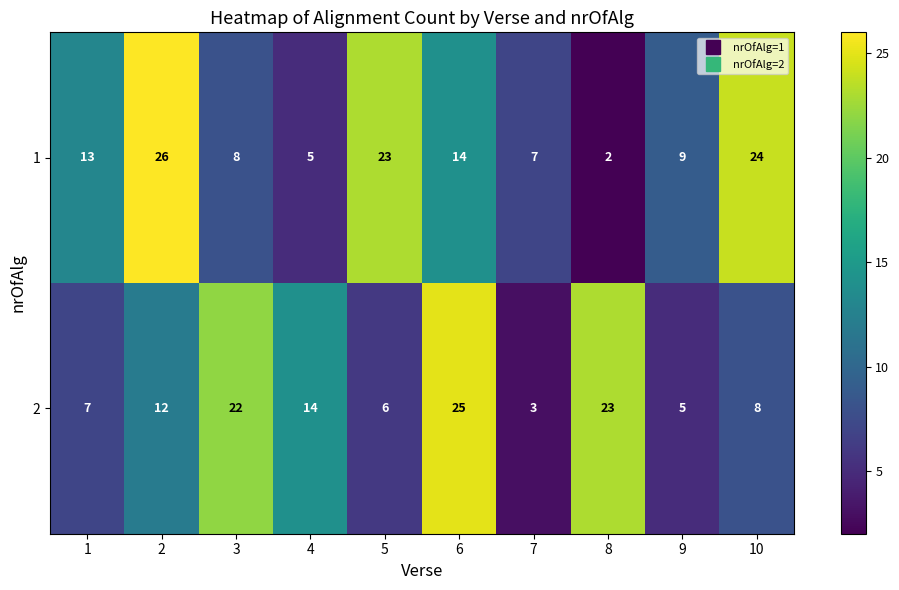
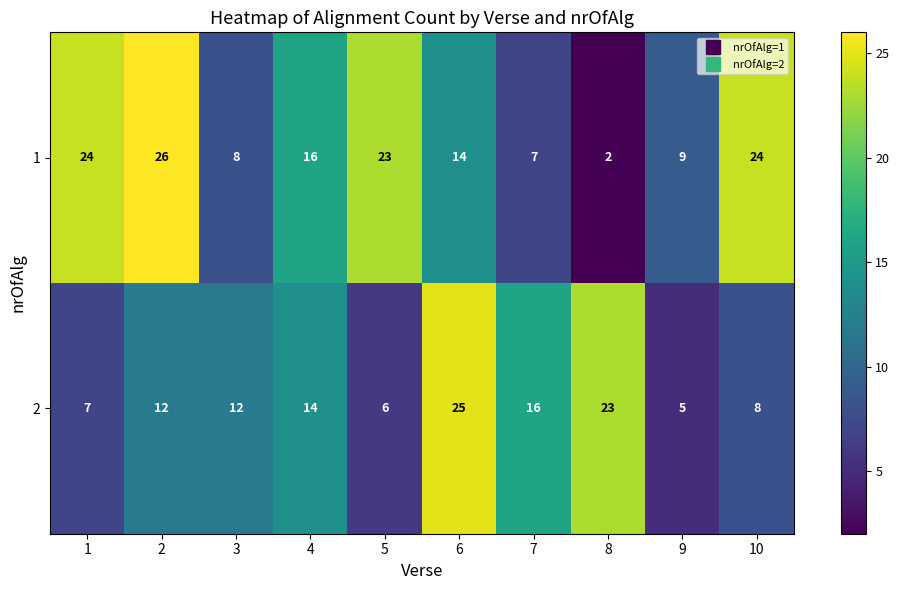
  {
    "1": {
-     "1": 13,
+     "1": 24,
      "2": 26,
      "3": 8,
-     "4": 5,
+     "4": 16,
      "5": 23,
      "6": 14,
      "7": 7,
      "8": 2,
      "9": 9,
      "10": 24
    },
    "2": {
      "1": 7,
      "2": 12,
-     "3": 22,
+     "3": 12,
      "4": 14,
      "5": 6,
      "6": 25,
-     "7": 3,
+     "7": 16,
      "8": 23,
      "9": 5,
      "10": 8
    }
  }
